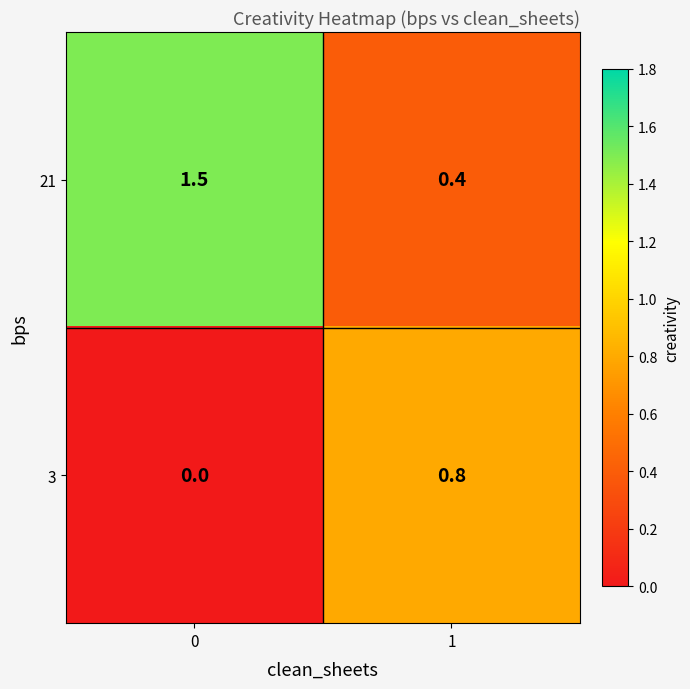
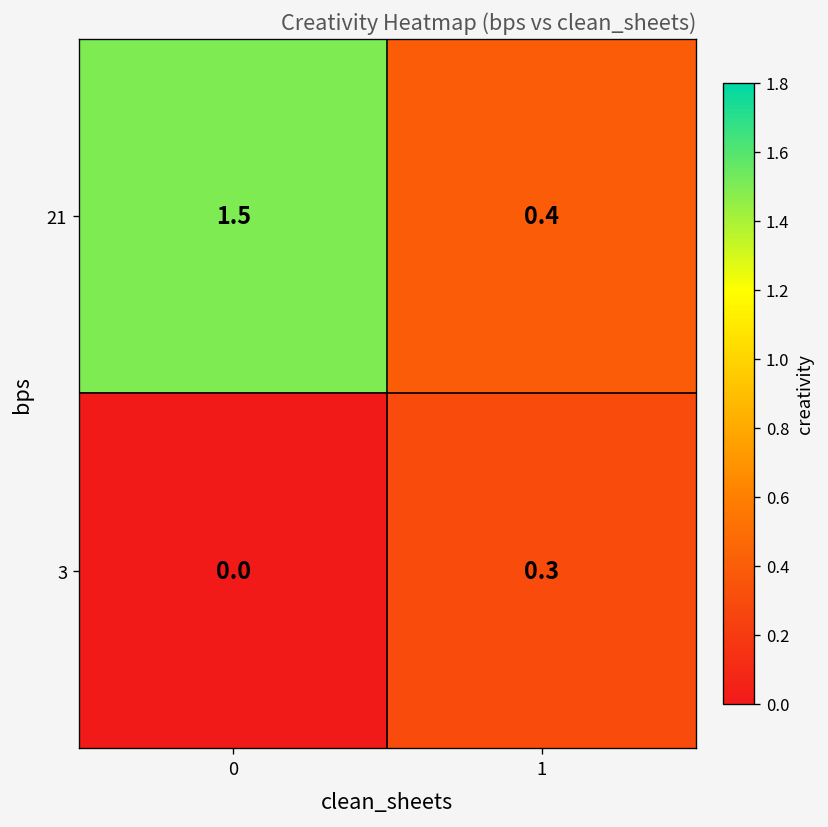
  {
    "21": {
      "0": 1.5,
      "1": 0.4
    },
    "3": {
      "0": 0.0,
-     "1": 0.8
+     "1": 0.3
    }
  }
